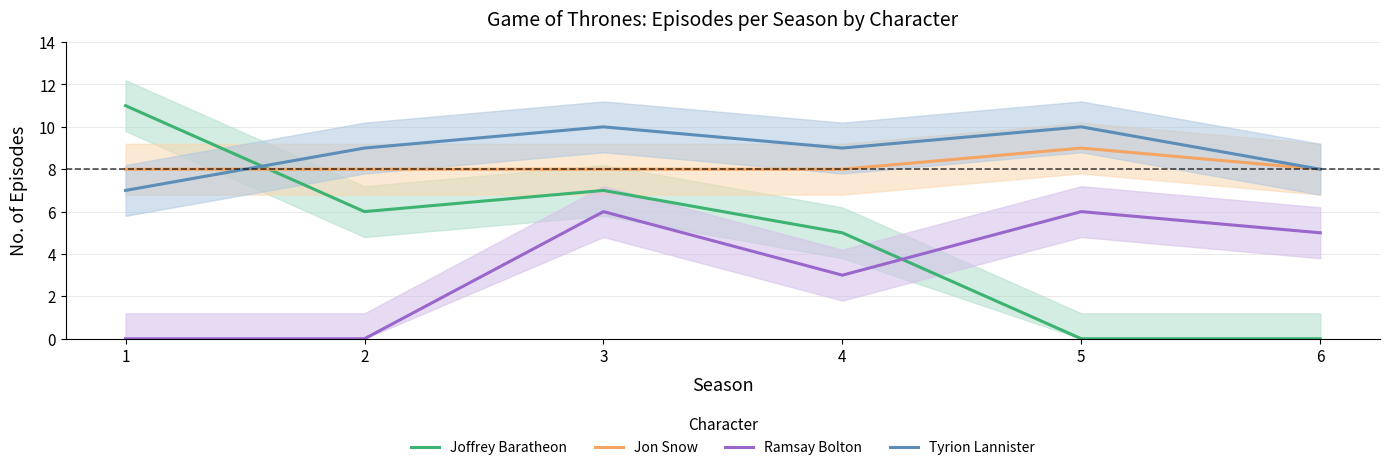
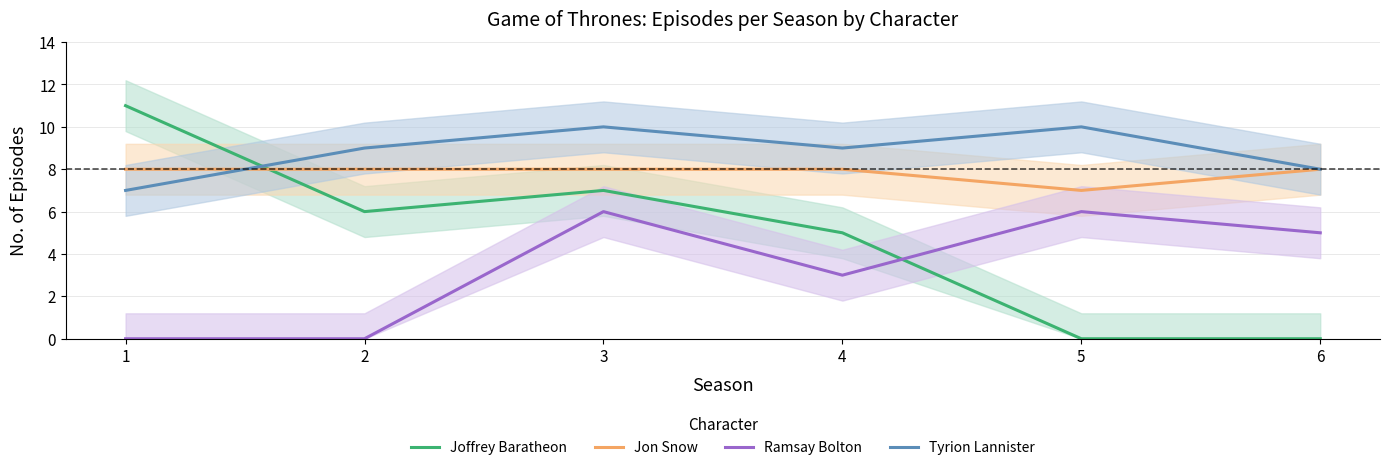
  {
    "Joffrey Baratheon": {
      "1": 11,
      "2": 6,
      "3": 7,
      "4": 5,
      "5": 0,
      "6": 0
    },
    "Jon Snow": {
      "1": 8,
      "2": 8,
      "3": 8,
      "4": 8,
-     "5": 9
+     "5": 7
    },
    "Ramsay Bolton": {
      "1": 0,
      "2": 0,
      "3": 6,
      "4": 3,
      "5": 6,
      "6": 5
    },
    "Tyrion Lannister": {
      "1": 7,
      "2": 9,
      "3": 10,
      "4": 9,
      "5": 10
    }
  }
